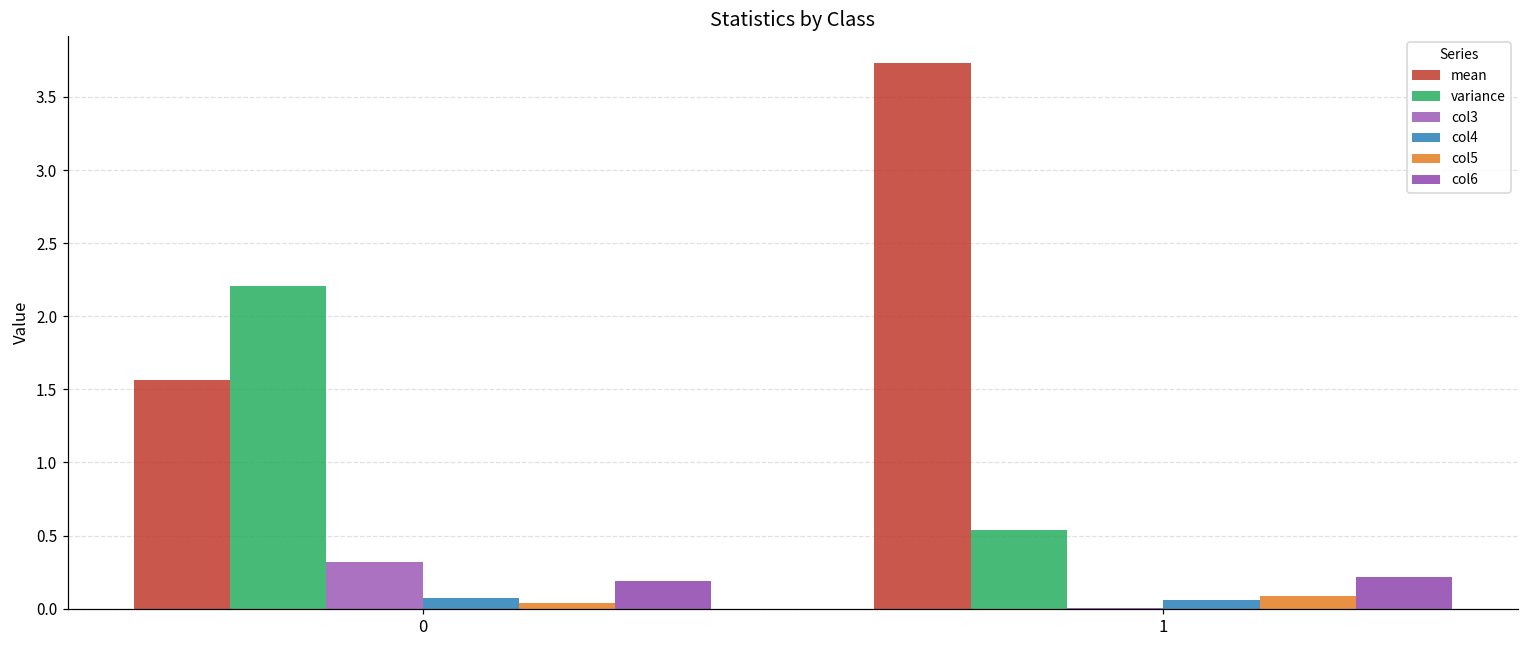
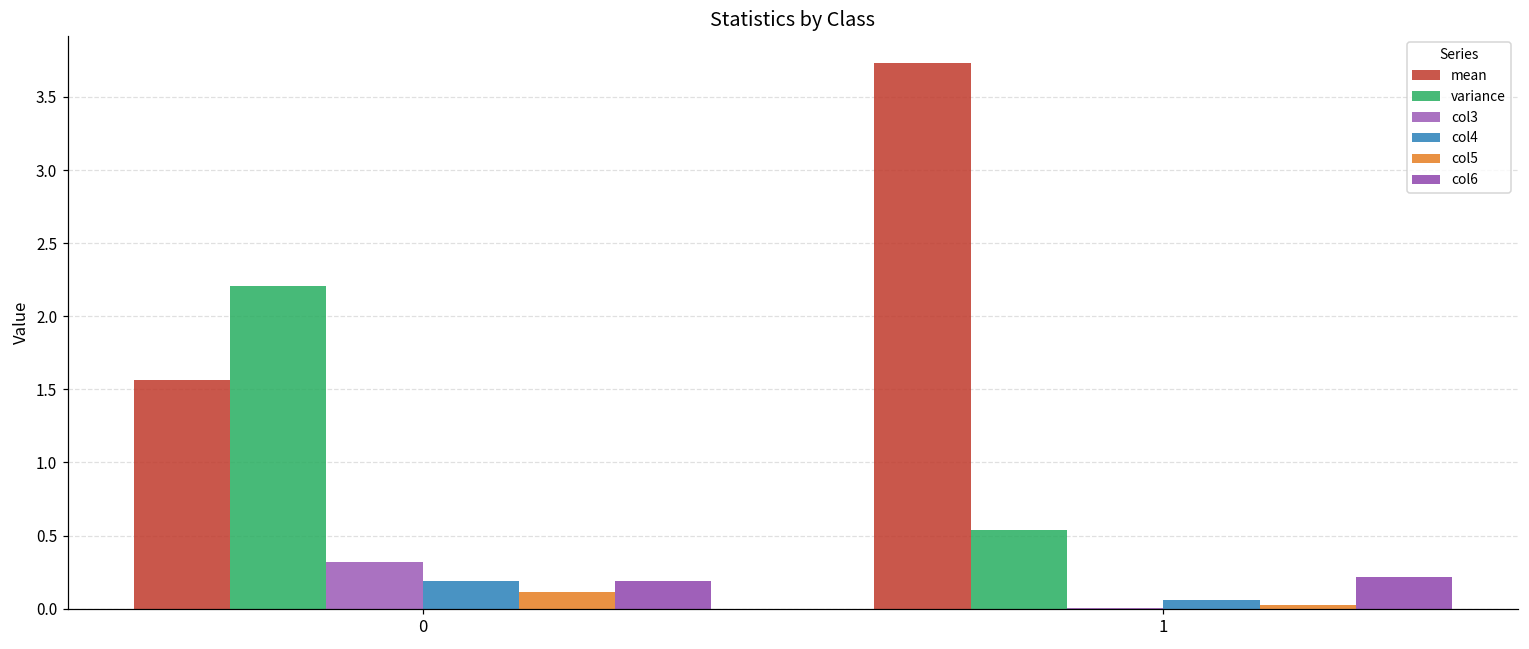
  {
    "mean": {
      "0": 1.57,
      "1": 3.73
    },
    "variance": {
      "0": 2.21,
      "1": 0.54
    },
    "col4": {
-     "0": 0.07,
+     "0": 0.19,
      "1": 0.06
    },
    "col5": {
-     "0": 0.04,
-     "1": 0.09
+     "0": 0.11,
+     "1": 0.03
    }
  }
